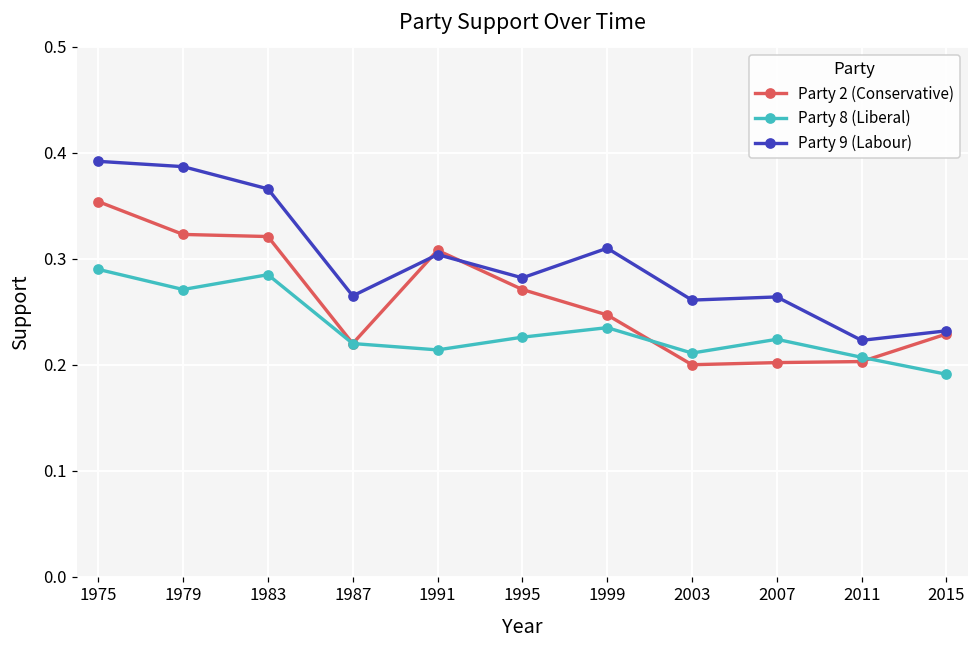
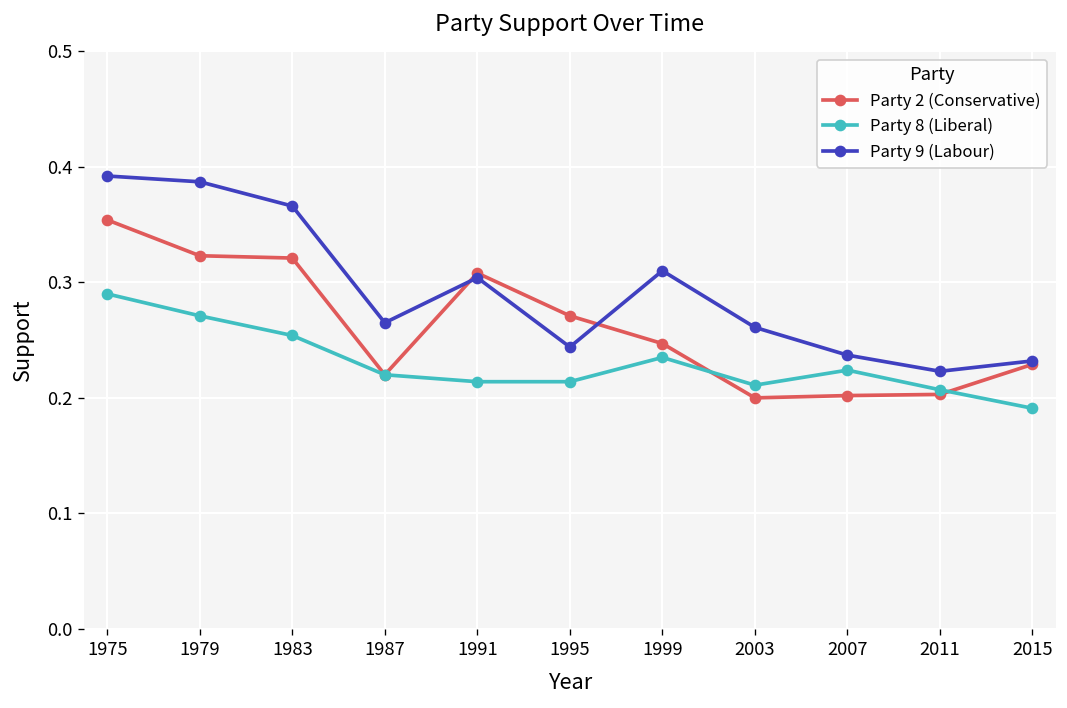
  {
    "Party 2 (Conservative)": {
      "1975": 0.35,
      "1979": 0.32,
      "1983": 0.32,
      "1991": 0.31,
      "1995": 0.27,
      "1999": 0.25,
      "2003": 0.20,
      "2007": 0.20,
      "2011": 0.20,
      "2015": 0.23
    },
    "Party 8 (Liberal)": {
      "1975": 0.29,
      "1979": 0.27,
-     "1983": 0.29,
+     "1983": 0.25,
      "1991": 0.21,
-     "1995": 0.23,
+     "1995": 0.21,
      "1999": 0.24,
      "2003": 0.21,
      "2007": 0.22,
      "2011": 0.21,
      "2015": 0.19
    },
    "Party 9 (Labour)": {
      "1975": 0.39,
      "1979": 0.39,
      "1983": 0.37,
      "1987": 0.27,
      "1991": 0.30,
-     "1995": 0.28,
+     "1995": 0.24,
      "1999": 0.31,
      "2003": 0.26,
-     "2007": 0.26,
+     "2007": 0.24,
      "2011": 0.22,
      "2015": 0.23
    }
  }
